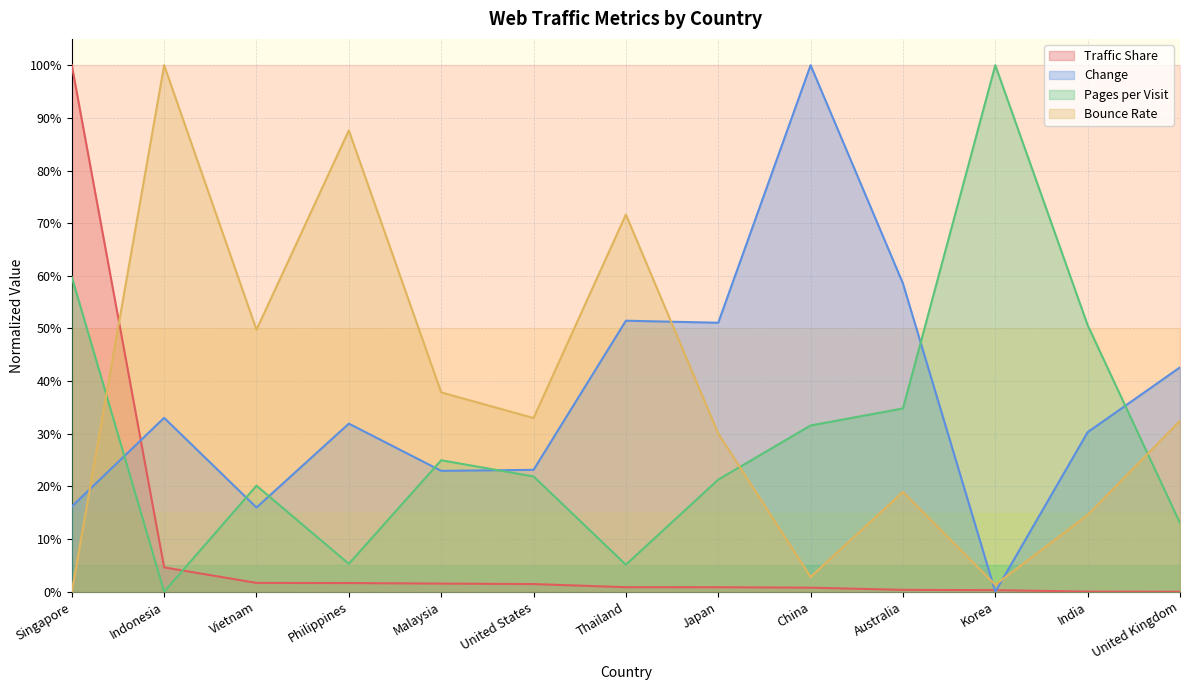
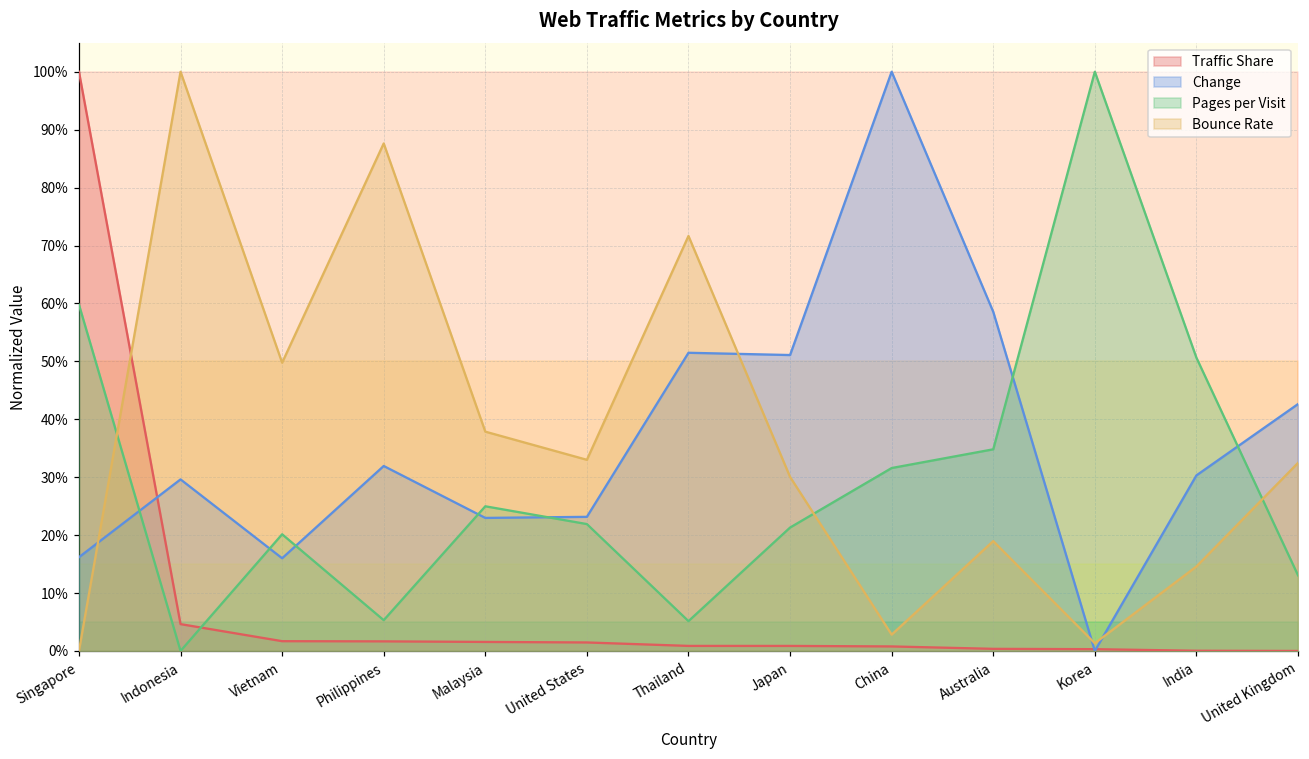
  {
    "Change": {
      "Singapore": "16%",
-     "Indonesia": "33%",
+     "Indonesia": "30%",
      "Vietnam": "16%",
      "Philippines": "32%",
      "Malaysia": "23%",
      "United States": "23%",
      "Thailand": "51%",
      "Japan": "51%",
      "Australia": "59%",
      "India": "30%",
      "United Kingdom": "43%"
    }
  }
